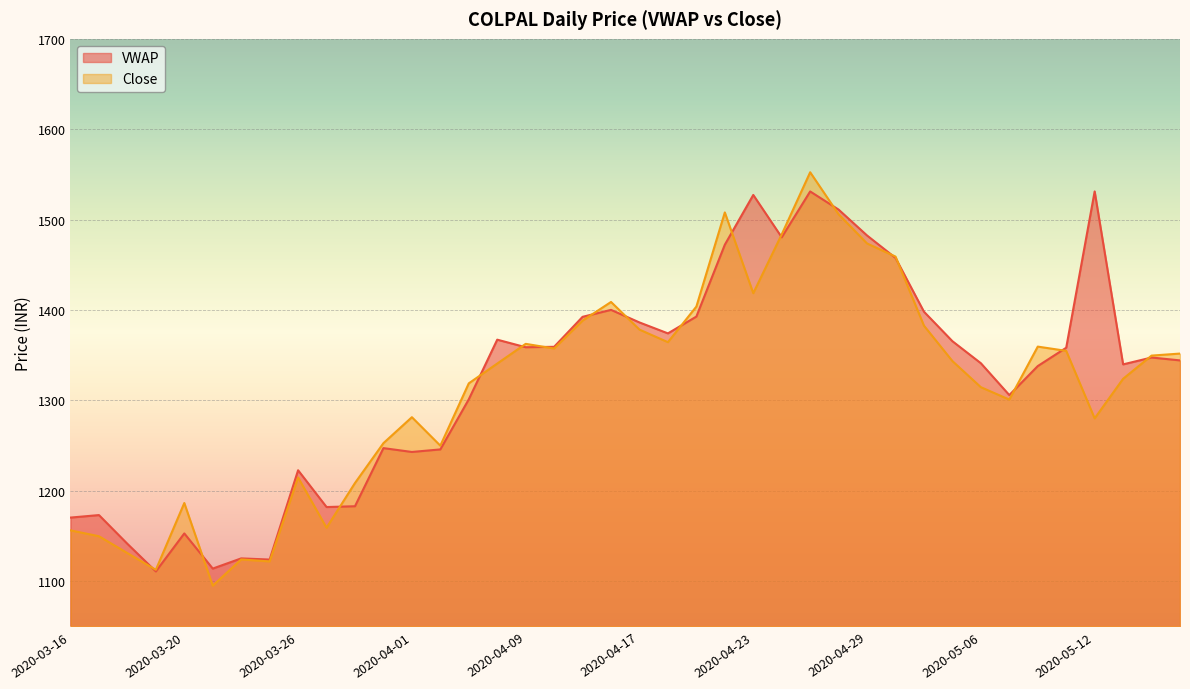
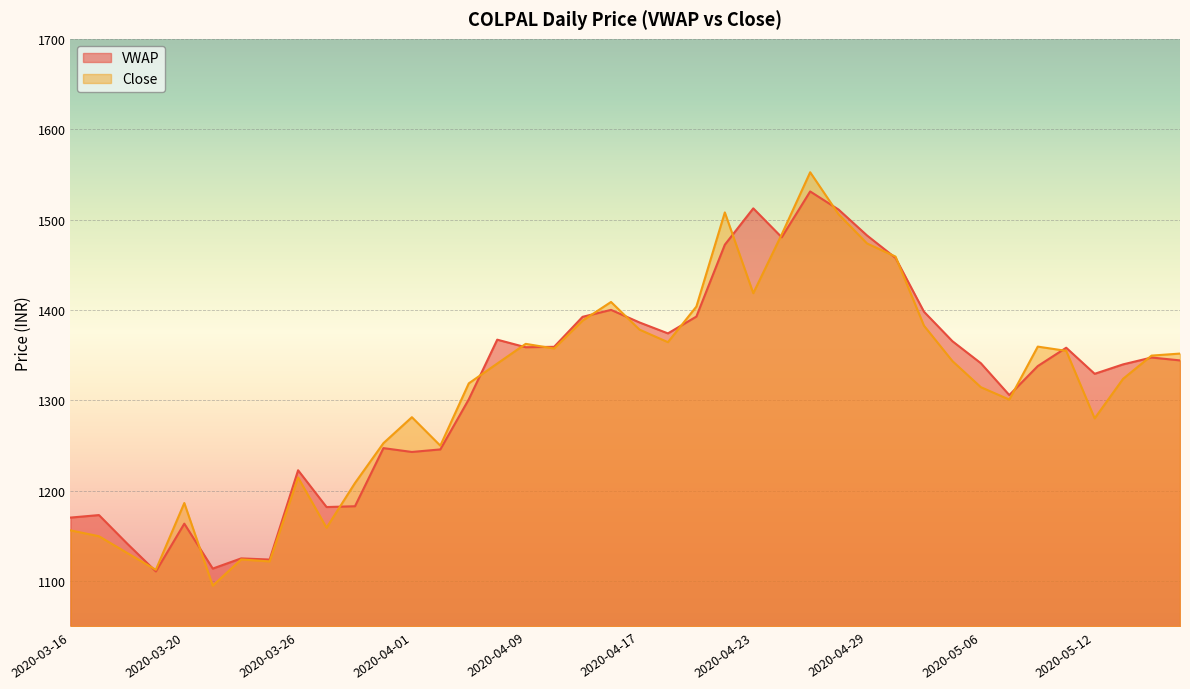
  {
    "VWAP": {
      "2020-03-16": 1170,
-     "2020-03-20": 1150,
+     "2020-03-20": 1160,
      "2020-03-26": 1220,
      "2020-04-01": 1240,
      "2020-04-09": 1360,
      "2020-04-17": 1390,
-     "2020-04-23": 1530,
+     "2020-04-23": 1510,
      "2020-04-29": 1480,
      "2020-05-06": 1340,
-     "2020-05-12": 1530
+     "2020-05-12": 1330
    },
    "Close": {
      "2020-03-16": 1160,
      "2020-03-20": 1190,
      "2020-03-26": 1210,
      "2020-04-01": 1280,
      "2020-04-09": 1360,
      "2020-04-17": 1380,
      "2020-04-23": 1420,
      "2020-04-29": 1470,
      "2020-05-06": 1310,
      "2020-05-12": 1280
    }
  }
